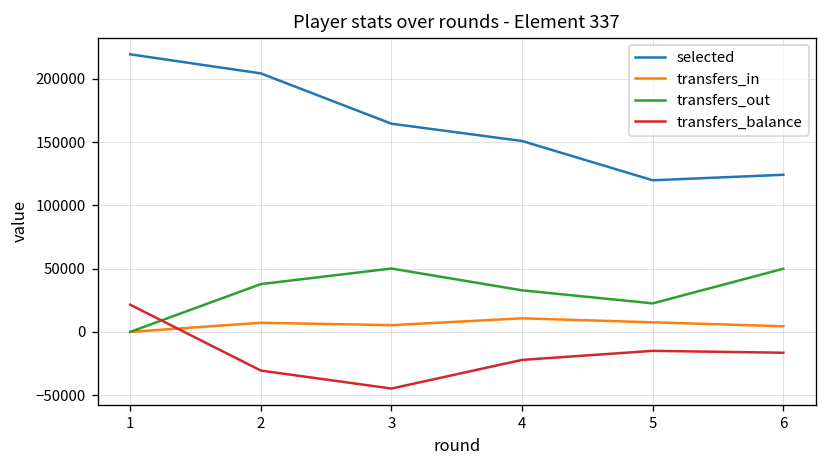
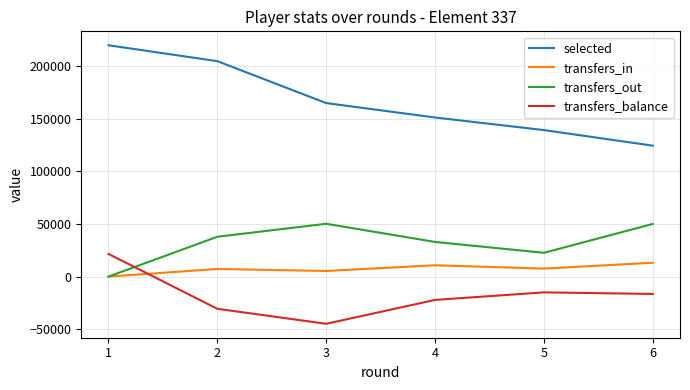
  {
    "selected": {
      "1": 220000,
      "2": 204000,
      "3": 165000,
      "4": 151000,
-     "5": 120000,
+     "5": 139000,
      "6": 124000
    },
    "transfers_in": {
      "2": 7000,
      "3": 5000,
      "4": 11000,
      "5": 8000,
-     "6": 4000
+     "6": 13000
    },
    "transfers_out": {
      "2": 38000,
      "3": 50000,
      "4": 33000,
      "5": 23000,
      "6": 50000
    },
    "transfers_balance": {
      "1": 21000,
      "2": -31000,
      "3": -45000,
      "4": -22000,
      "5": -15000,
      "6": -16000
    }
  }
